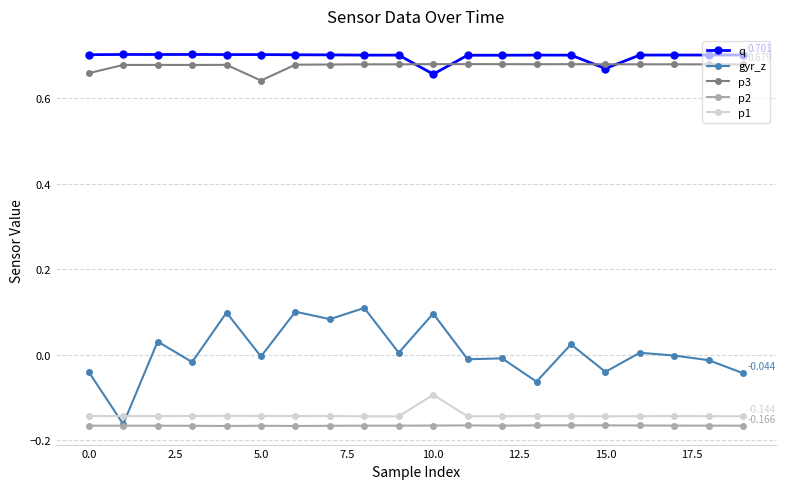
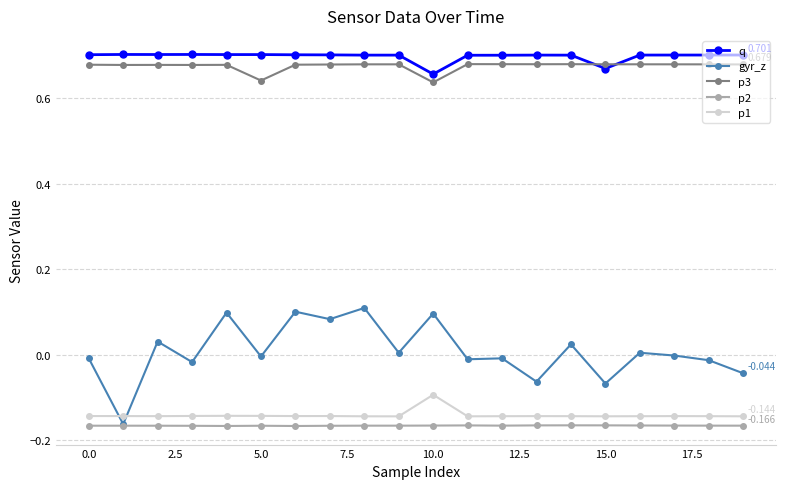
  {
    "q": {
      "0.0": 0.70,
      "5.0": 0.70,
      "10.0": 0.66,
      "15.0": 0.67
    },
    "gyr_z": {
-     "0.0": -0.04,
+     "0.0": -0.01,
      "5.0": 0.00,
      "10.0": 0.10,
-     "15.0": -0.04
+     "15.0": -0.07
    },
    "p3": {
-     "0.0": 0.66,
+     "0.0": 0.68,
      "5.0": 0.64,
-     "10.0": 0.68,
+     "10.0": 0.64,
      "15.0": 0.68
    },
    "p2": {
      "0.0": -0.17,
      "5.0": -0.17,
      "10.0": -0.17,
      "15.0": -0.17
    },
    "p1": {
      "0.0": -0.14,
      "5.0": -0.14,
      "10.0": -0.09,
      "15.0": -0.14
    }
  }
